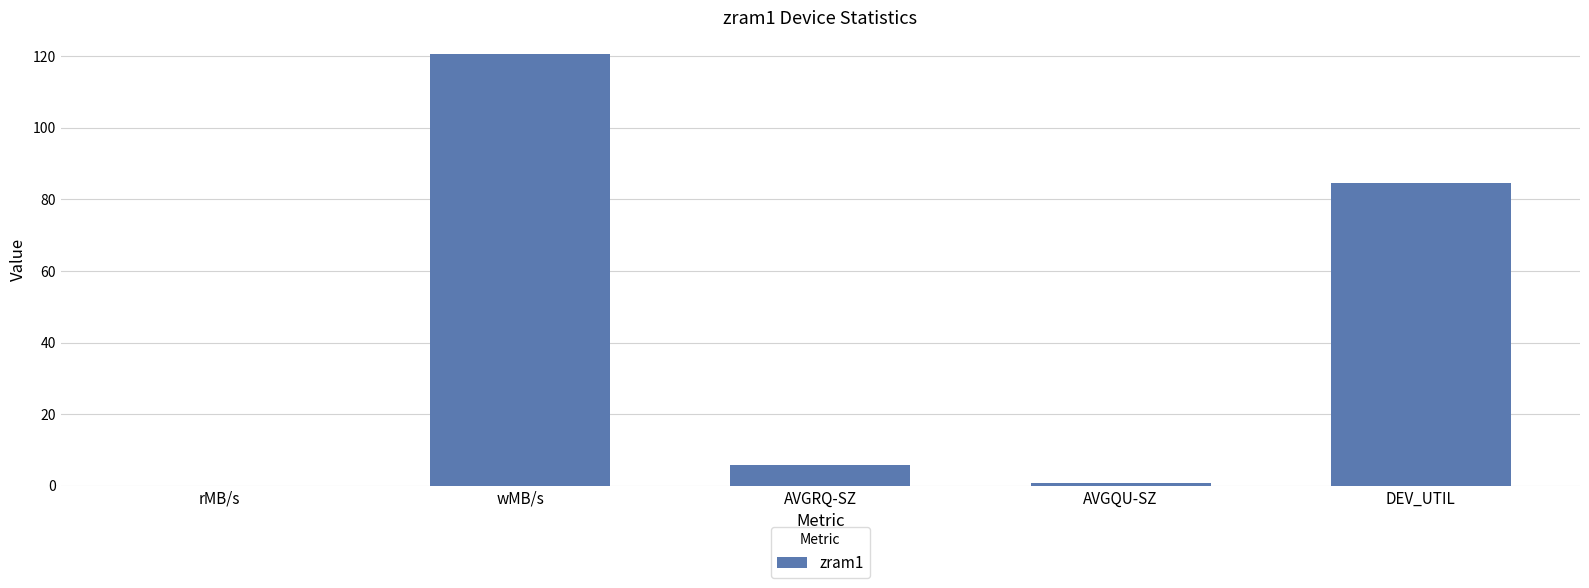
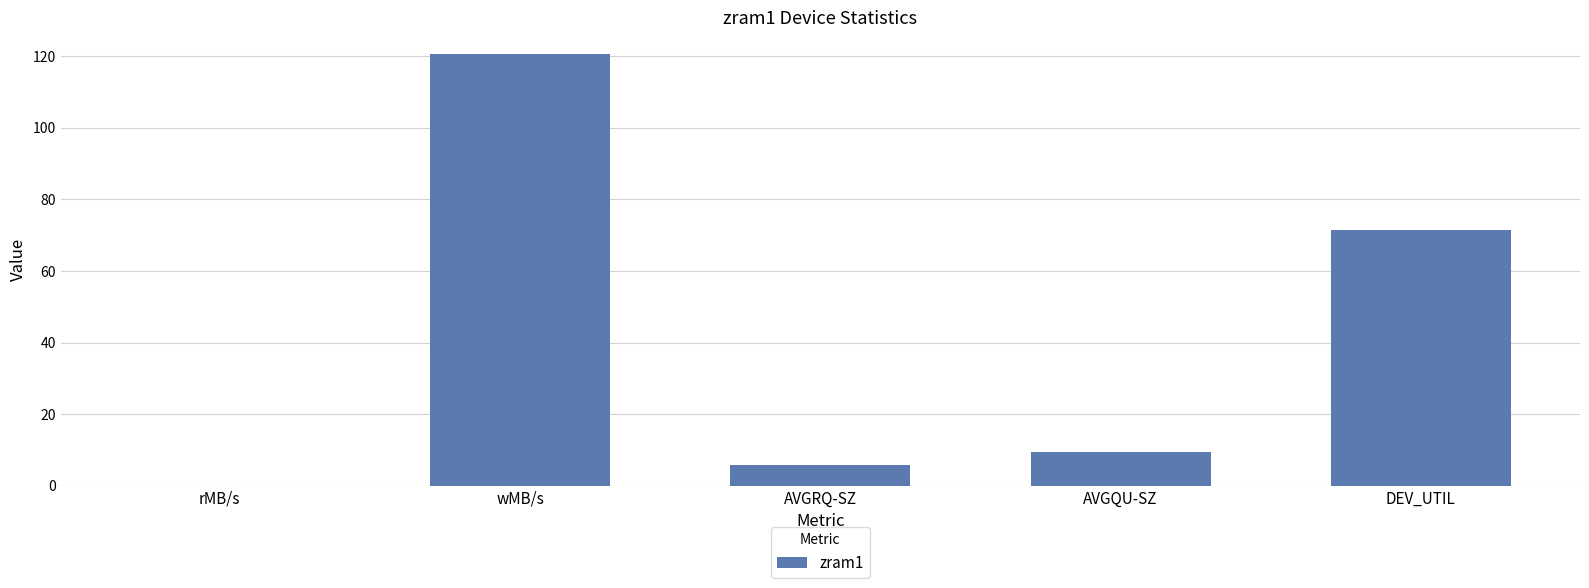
  {
    "wMB/s": 121,
    "AVGRQ-SZ": 6,
-   "AVGQU-SZ": 1,
-   "DEV_UTIL": 85
+   "AVGQU-SZ": 9,
+   "DEV_UTIL": 71
  }
